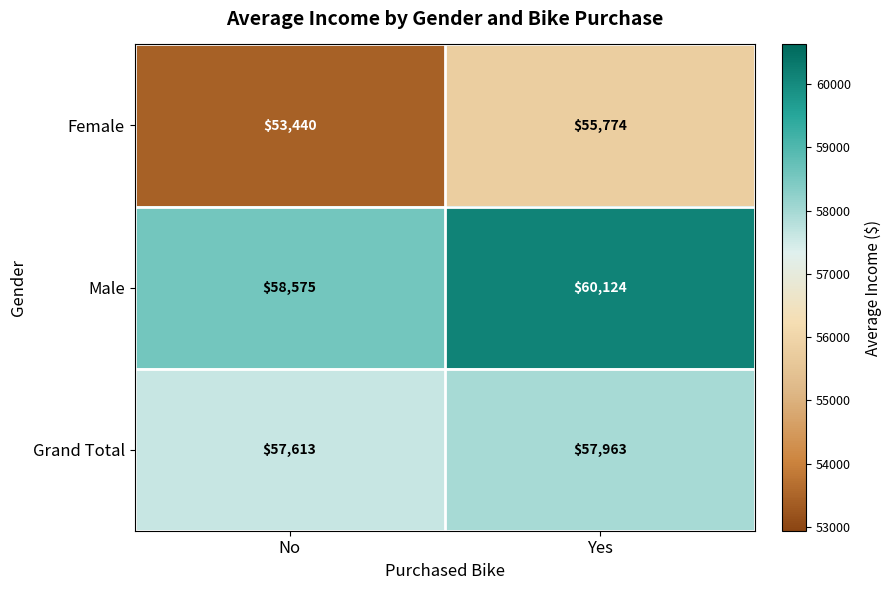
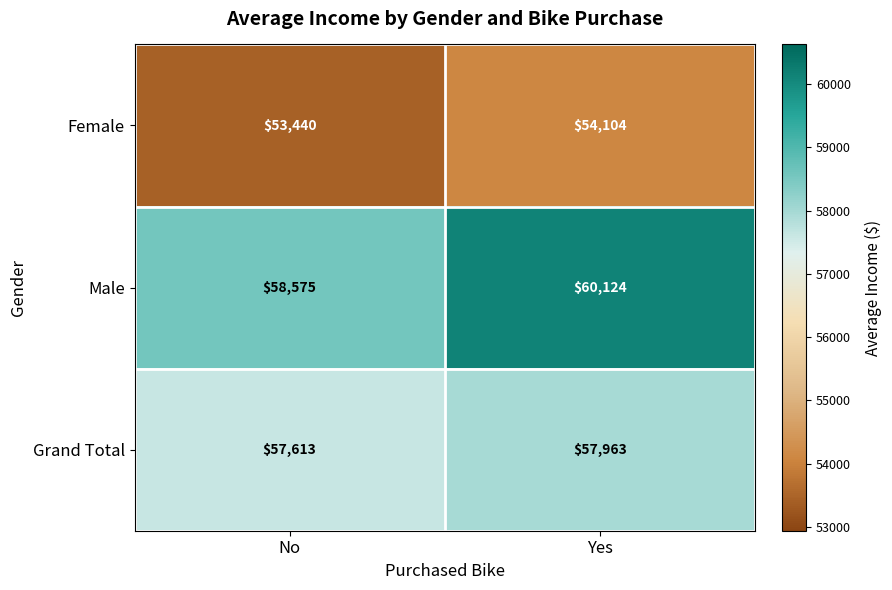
  {
    "Female": {
      "No": "$53,440",
-     "Yes": "$55,774"
+     "Yes": "$54,104"
    },
    "Male": {
      "No": "$58,575",
      "Yes": "$60,124"
    },
    "Grand Total": {
      "No": "$57,613",
      "Yes": "$57,963"
    }
  }
